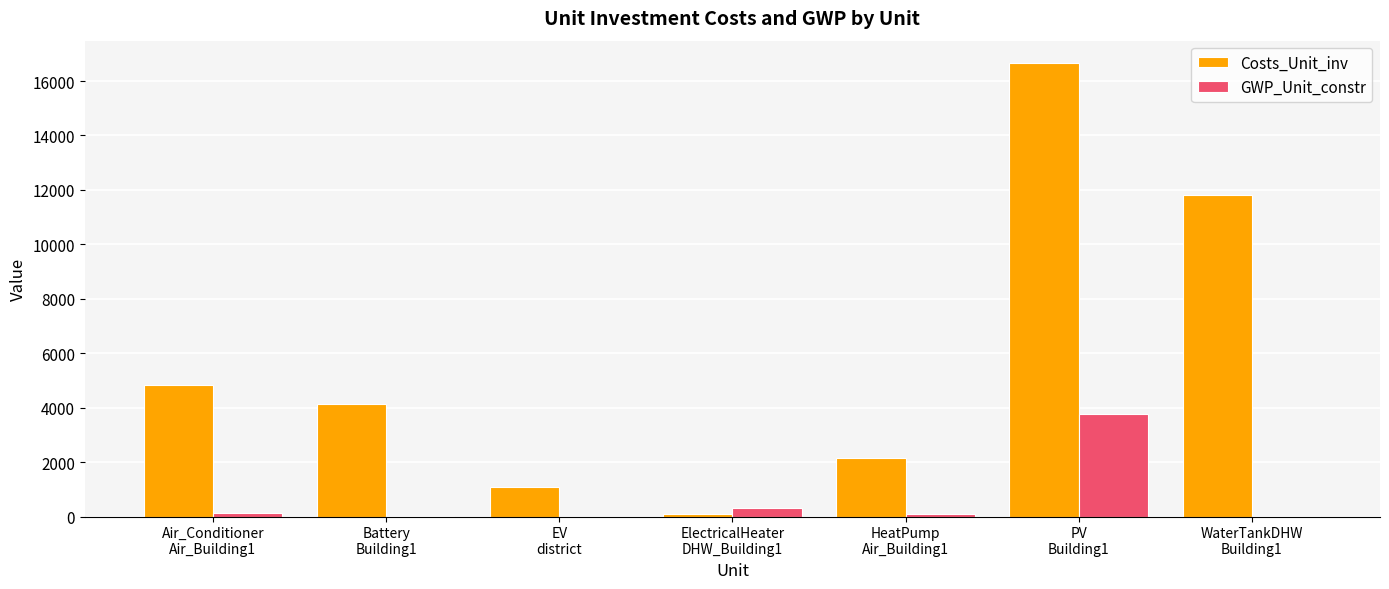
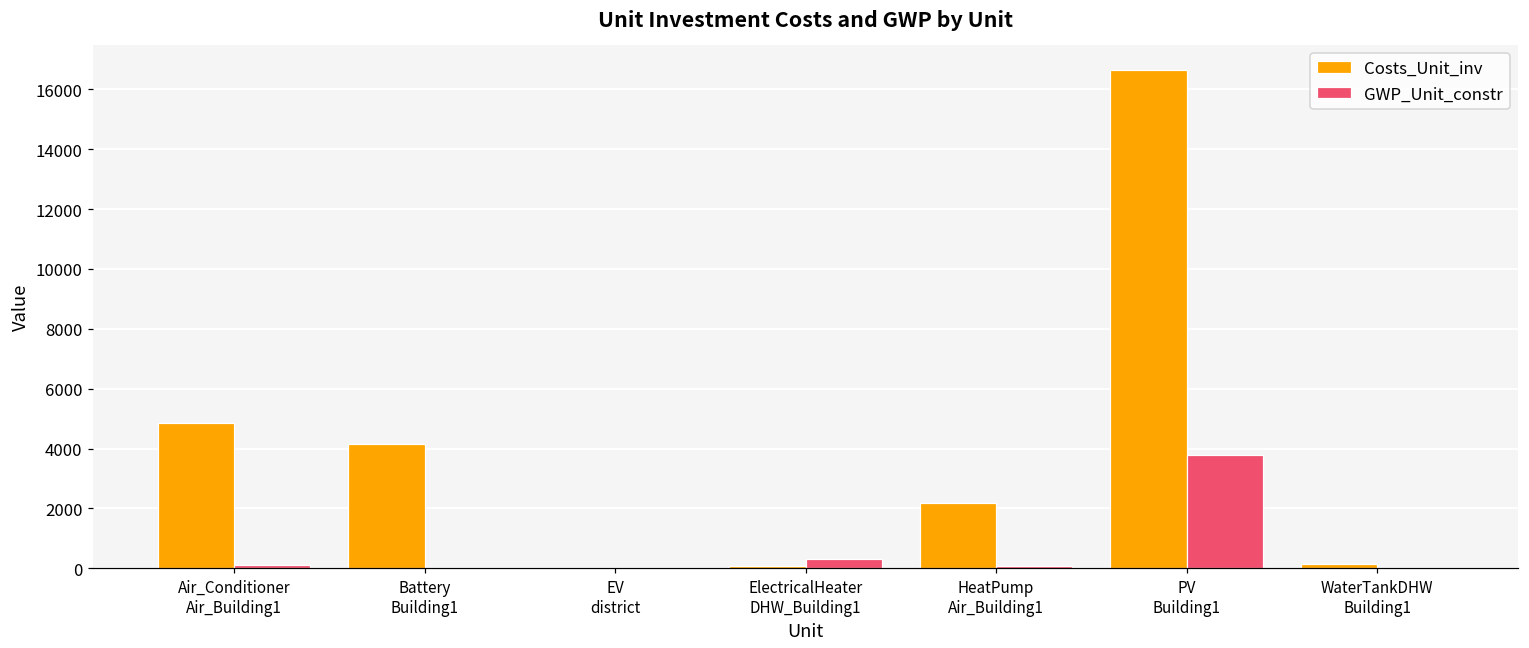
  {
    "Costs_Unit_inv": {
      "Air_Conditioner Air_Building1": 4800,
      "Battery Building1": 4100,
-     "EV district": 1100,
+     "EV district": 0,
      "HeatPump Air_Building1": 2200,
      "PV Building1": 16700,
-     "WaterTankDHW Building1": 11800
+     "WaterTankDHW Building1": 100
    },
    "GWP_Unit_constr": {
      "Air_Conditioner Air_Building1": 100,
      "ElectricalHeater DHW_Building1": 300,
      "PV Building1": 3800
    }
  }
